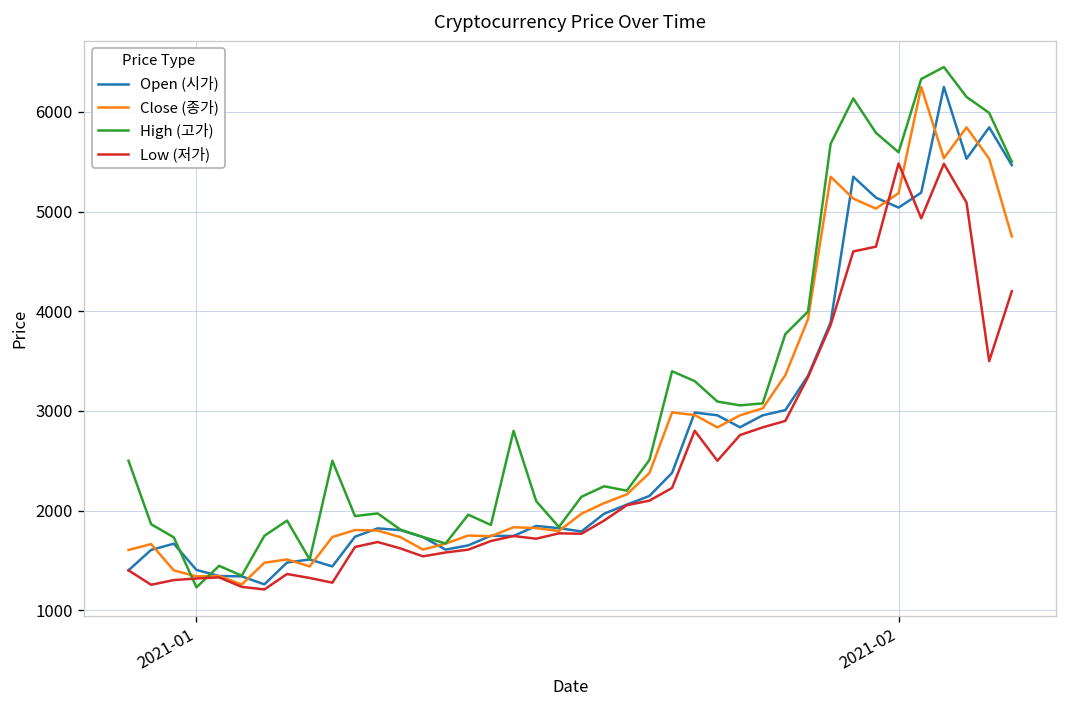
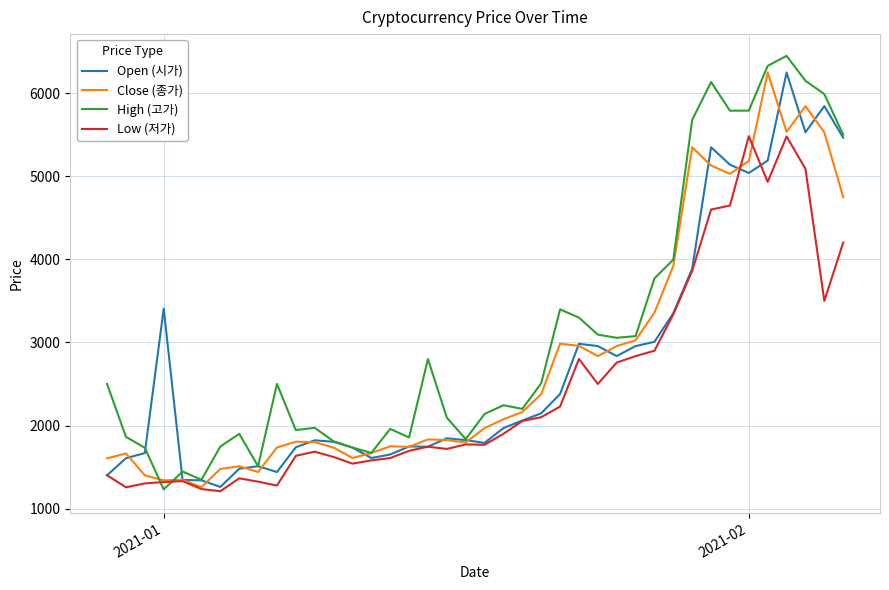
  {
    "Open (시가)": {
-     "2021-01": 1400,
+     "2021-01": 3400,
      "2021-02": 5000
    },
    "Close (종가)": {
      "2021-02": 5200
    },
    "High (고가)": {
      "2021-01": 1200,
-     "2021-02": 5600
+     "2021-02": 5800
    },
    "Low (저가)": {
      "2021-02": 5500
    }
  }
